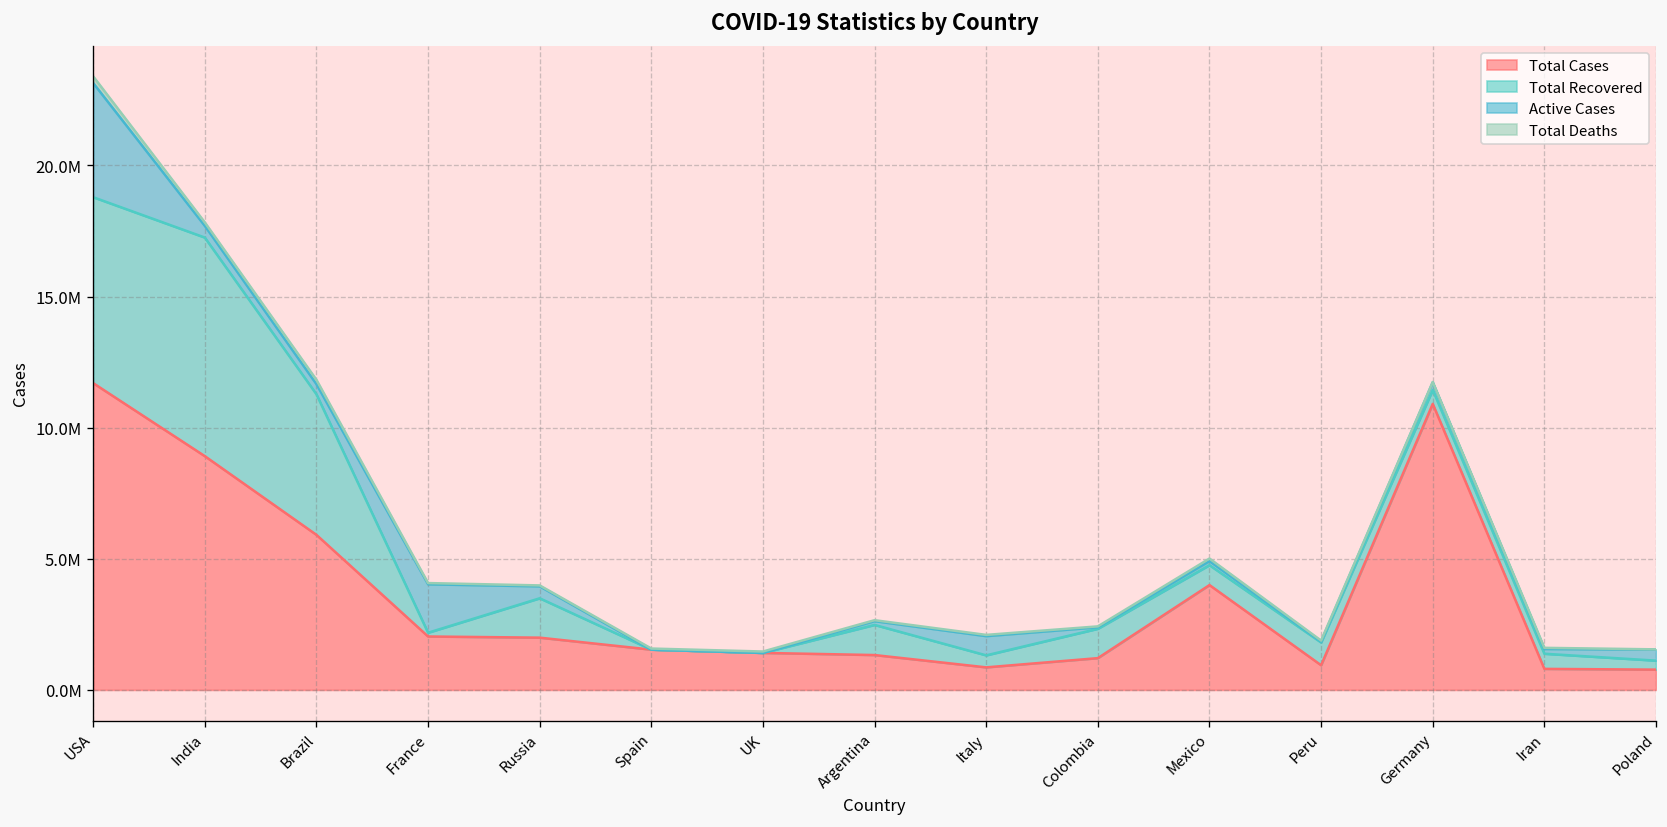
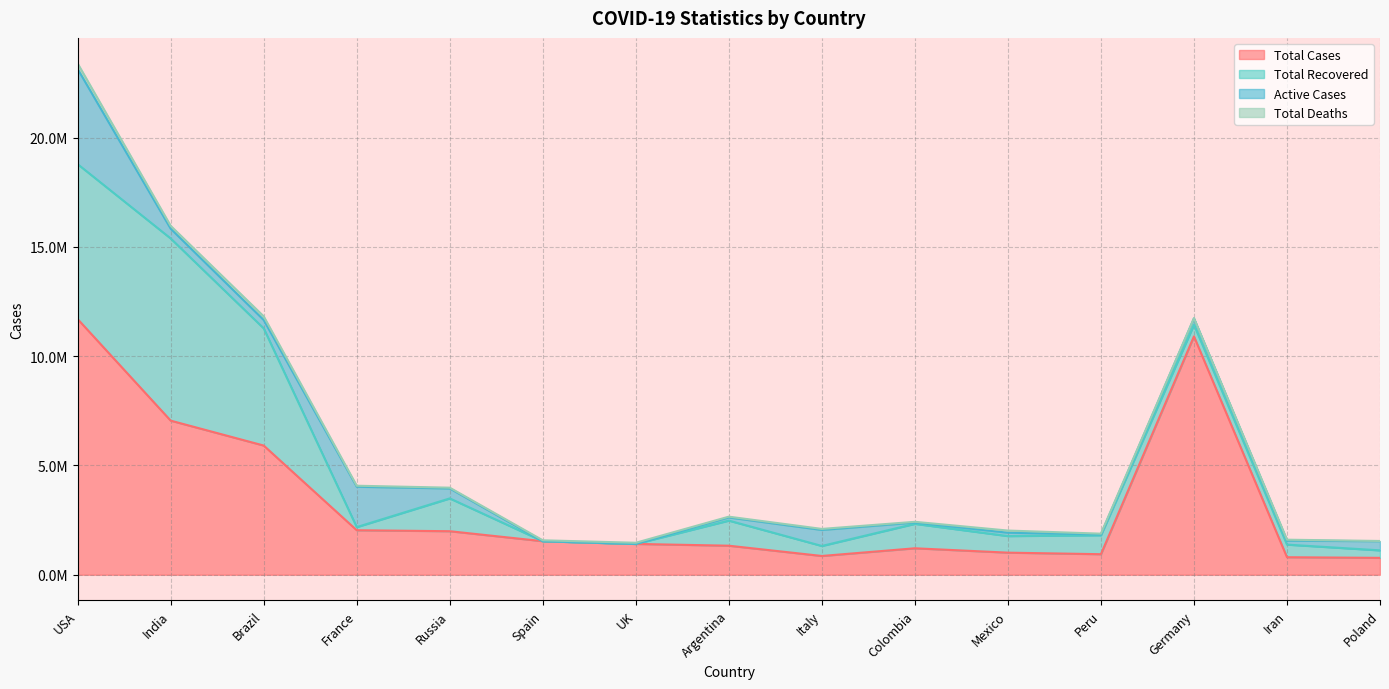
  {
    "Total Cases": {
      "USA": 11700000,
-     "India": 8900000,
+     "India": 7100000,
      "Brazil": 5900000,
      "France": 2000000,
      "Russia": 2000000,
      "Argentina": 1300000,
      "Italy": 900000,
      "Colombia": 1200000,
-     "Mexico": 4000000,
+     "Mexico": 1000000,
      "Peru": 900000,
      "Germany": 10900000,
      "Iran": 800000,
      "Poland": 800000
    },
    "Total Deaths": {
      "USA": 300000,
      "India": 100000,
      "Brazil": 200000
    }
  }
